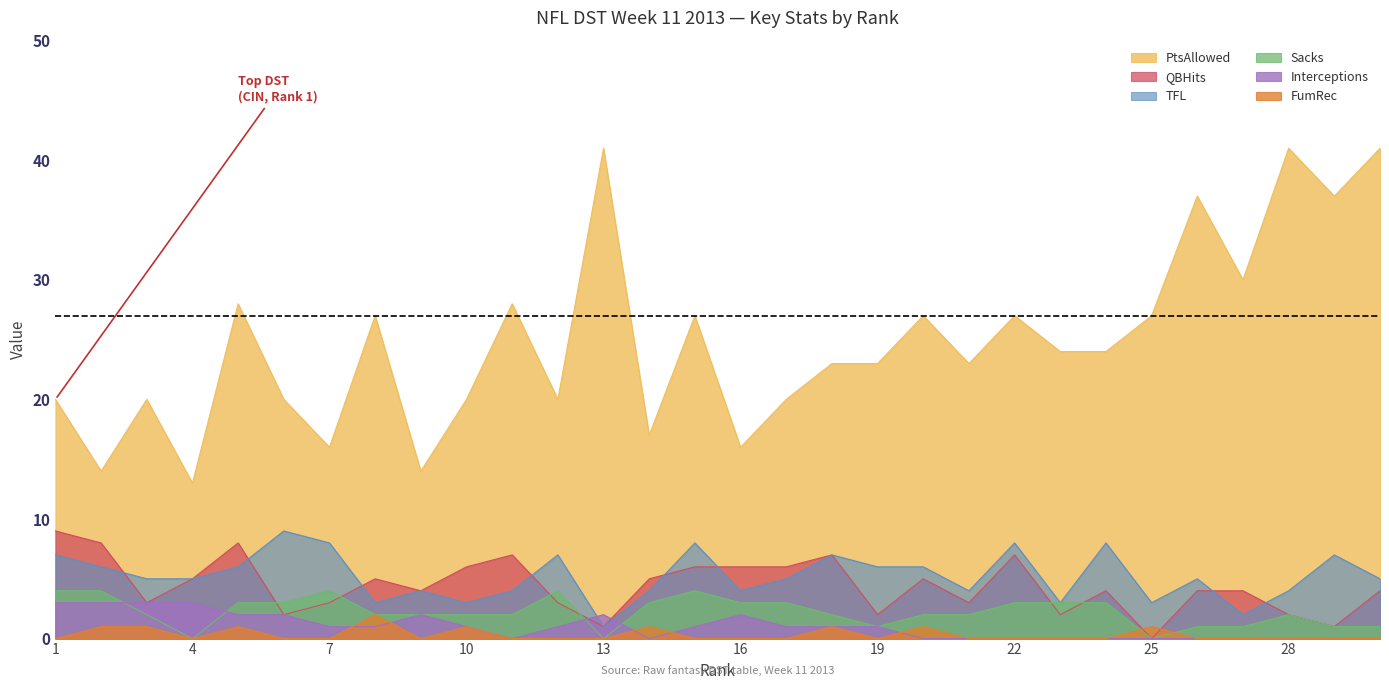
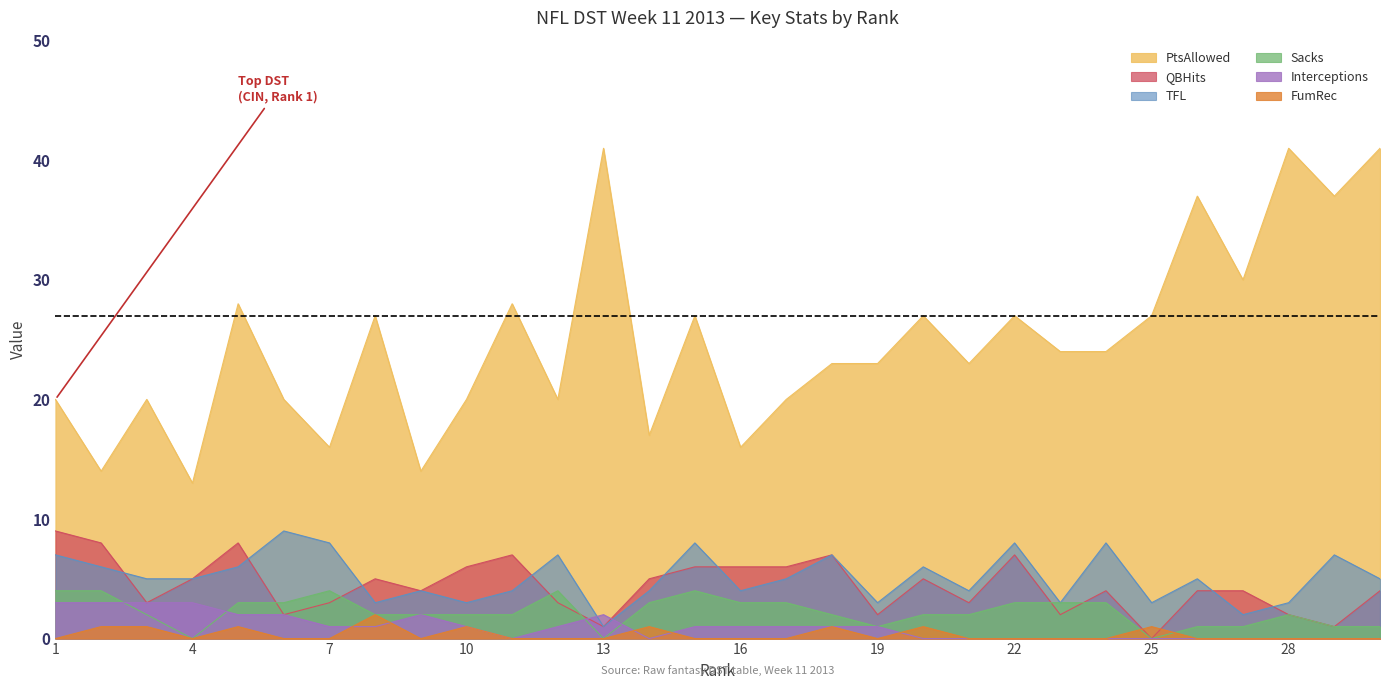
  {
    "PtsAllowed": {
      "1": 20,
      "4": 13,
      "7": 16,
      "10": 20,
      "13": 41,
      "16": 16,
      "19": 23,
      "22": 27,
      "25": 27,
      "28": 41
    },
    "QBHits": {
      "1": 9,
      "7": 3,
      "10": 6,
      "16": 6,
      "19": 2,
      "22": 7
    },
    "TFL": {
      "1": 7,
      "7": 8,
      "10": 3,
      "16": 4,
-     "19": 6,
+     "19": 3,
      "22": 8,
      "25": 3,
-     "28": 4
+     "28": 3
    },
    "Sacks": {
      "1": 4,
      "7": 4,
      "10": 2,
      "16": 3,
      "22": 3
    },
    "Interceptions": {
      "1": 3,
      "4": 3,
      "7": 1,
      "13": 2,
-     "16": 2
+     "16": 1
    },
    "FumRec": {
      "1": 0,
      "7": 0,
      "16": 0,
      "19": 0,
      "25": 1
    }
  }
